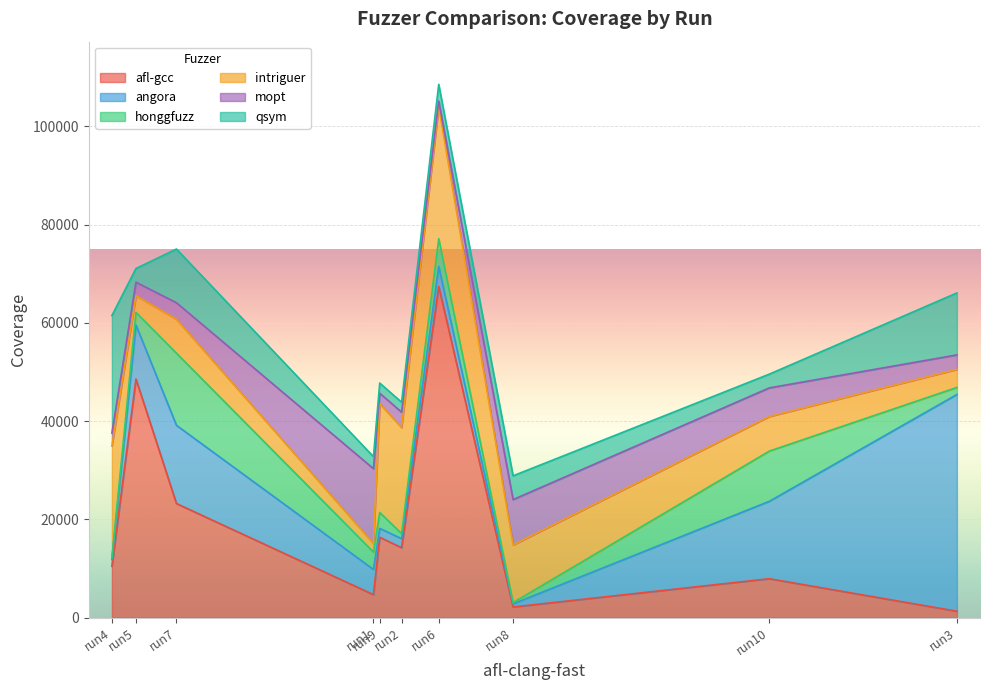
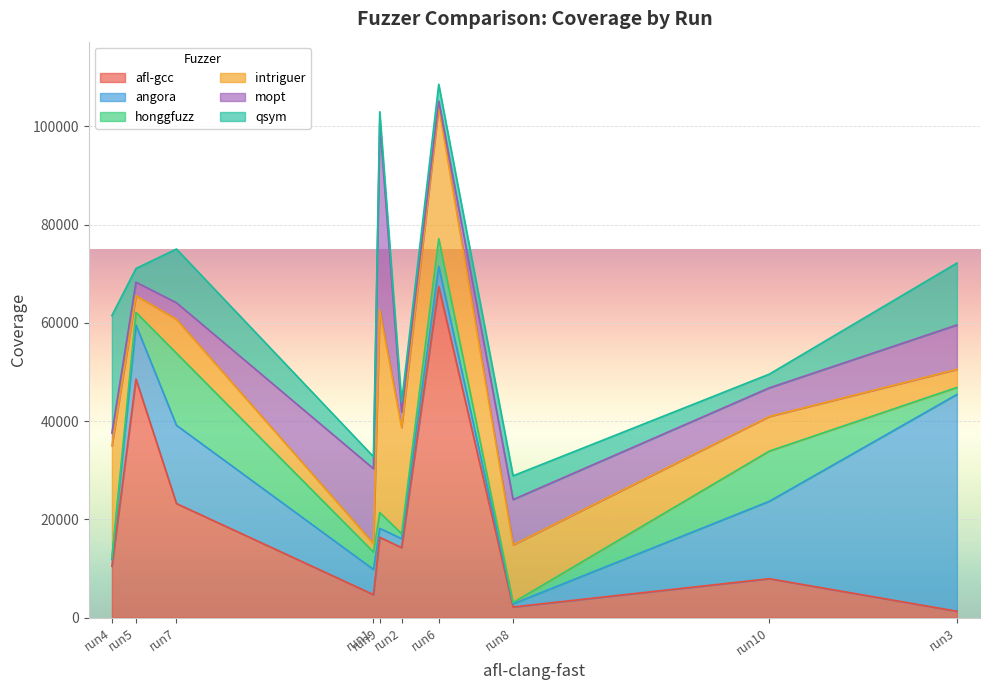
  {
    "afl-gcc": {
      "run4": 10000,
      "run5": 49000,
      "run7": 23000,
      "run1": 5000,
      "run9": 16000,
      "run2": 14000,
      "run6": 67000,
      "run8": 2000,
      "run10": 8000,
      "run3": 1000
    },
    "angora": {
      "run5": 11000,
      "run7": 16000,
      "run1": 5000,
      "run9": 2000,
      "run2": 2000,
      "run6": 4000,
      "run10": 16000,
      "run3": 44000
    },
    "intriguer": {
      "run4": 23000,
      "run5": 3000,
      "run7": 7000,
      "run1": 2000,
-     "run9": 22000,
+     "run9": 41000,
      "run2": 22000,
      "run6": 27000,
      "run8": 12000,
      "run10": 7000,
      "run3": 4000
    },
    "mopt": {
      "run4": 3000,
      "run5": 3000,
      "run7": 3000,
      "run1": 15000,
-     "run9": 2000,
+     "run9": 38000,
      "run2": 3000,
      "run6": 1000,
      "run8": 9000,
      "run10": 6000,
-     "run3": 3000
+     "run3": 9000
    }
  }
